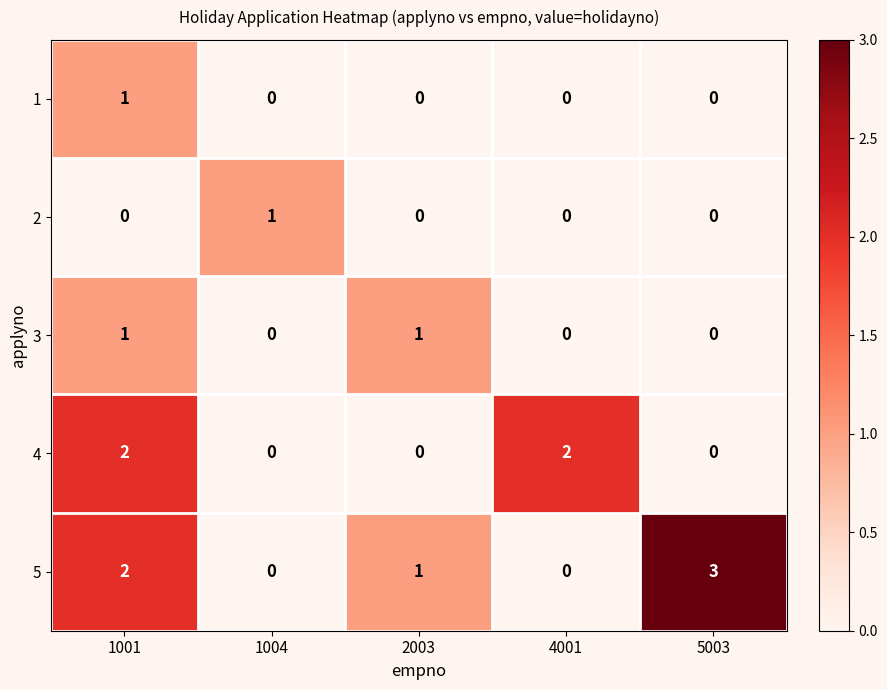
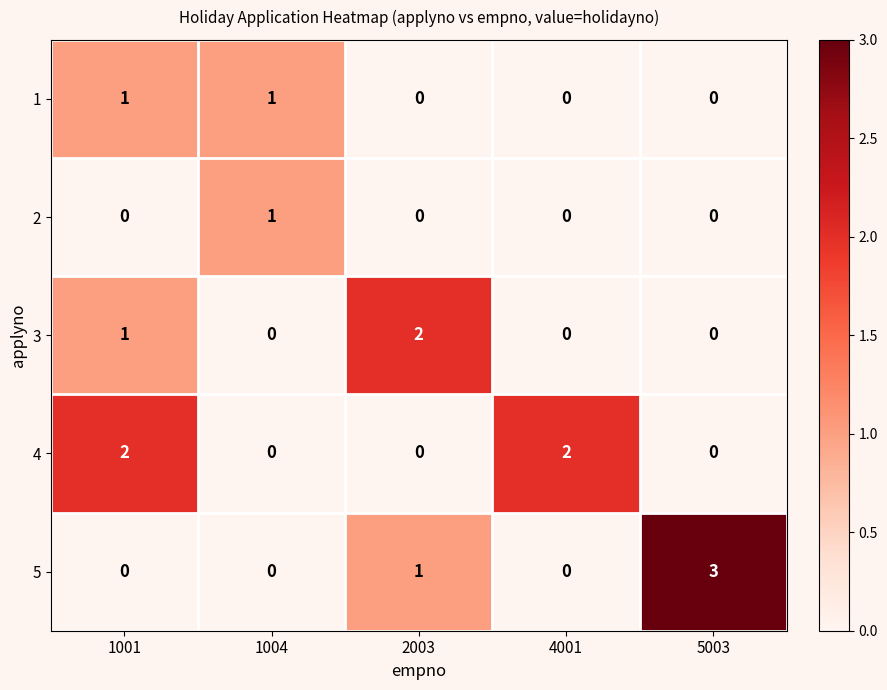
  {
    "1": {
      "1001": 1,
-     "1004": 0,
+     "1004": 1,
      "2003": 0,
      "4001": 0,
      "5003": 0
    },
    "2": {
      "1001": 0,
      "1004": 1,
      "2003": 0,
      "4001": 0,
      "5003": 0
    },
    "3": {
      "1001": 1,
      "1004": 0,
-     "2003": 1,
+     "2003": 2,
      "4001": 0,
      "5003": 0
    },
    "4": {
      "1001": 2,
      "1004": 0,
      "2003": 0,
      "4001": 2,
      "5003": 0
    },
    "5": {
-     "1001": 2,
+     "1001": 0,
      "1004": 0,
      "2003": 1,
      "4001": 0,
      "5003": 3
    }
  }
